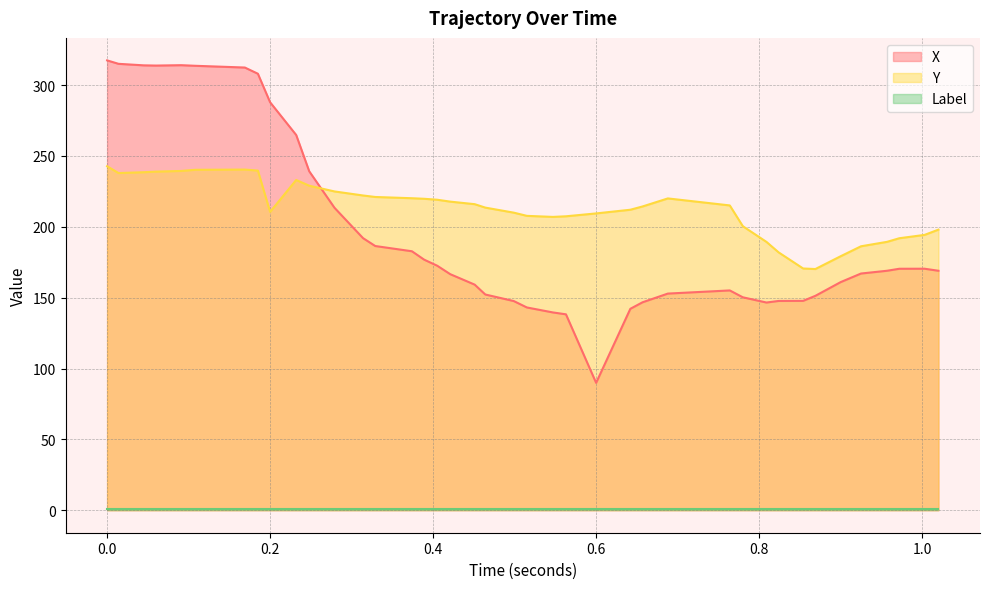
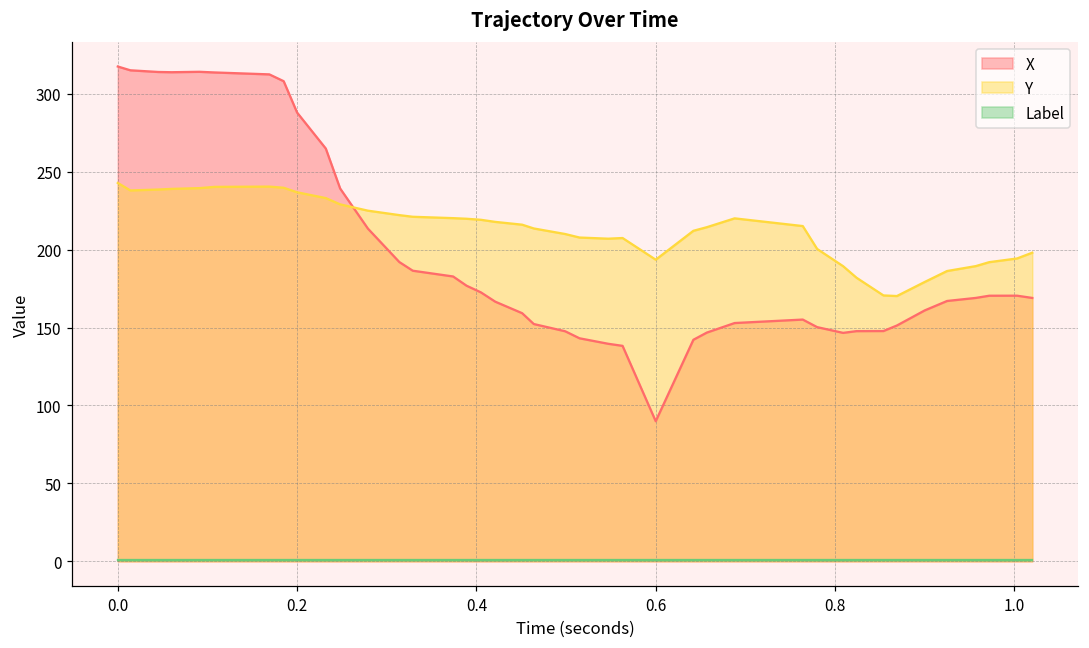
  {
    "X": {
      "0.0": 317,
      "0.2": 288,
      "0.6": 90
    },
    "Y": {
      "0.0": 243,
-     "0.2": 211,
-     "0.6": 209
+     "0.2": 237,
+     "0.6": 194
    },
    "Label": {
      "0.0": 1,
      "0.2": 1,
      "0.6": 1
    }
  }
